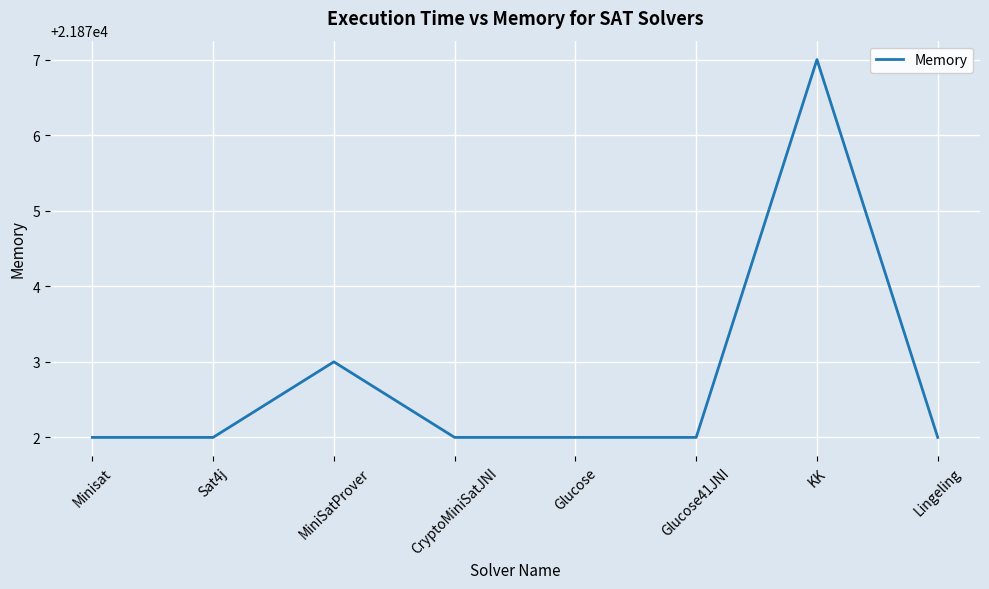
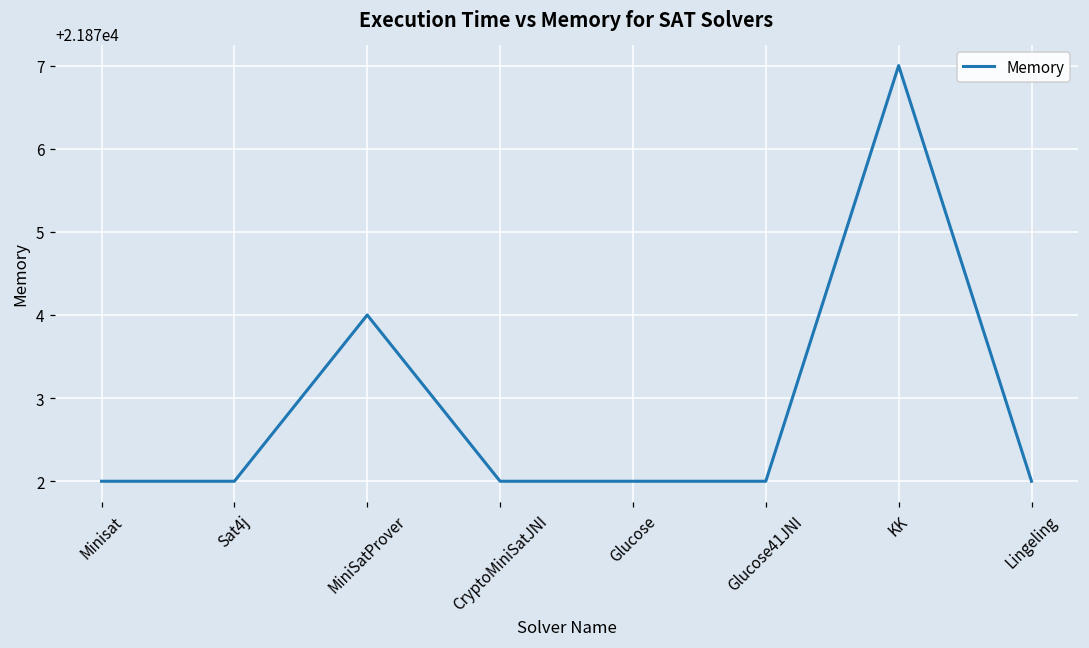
  {
    "Minisat": 21872,
    "Sat4j": 21872,
-   "MiniSatProver": 21873,
+   "MiniSatProver": 21874,
    "CryptoMiniSatJNI": 21872,
    "Glucose": 21872,
    "Glucose41JNI": 21872,
    "KK": 21877,
    "Lingeling": 21872
  }
